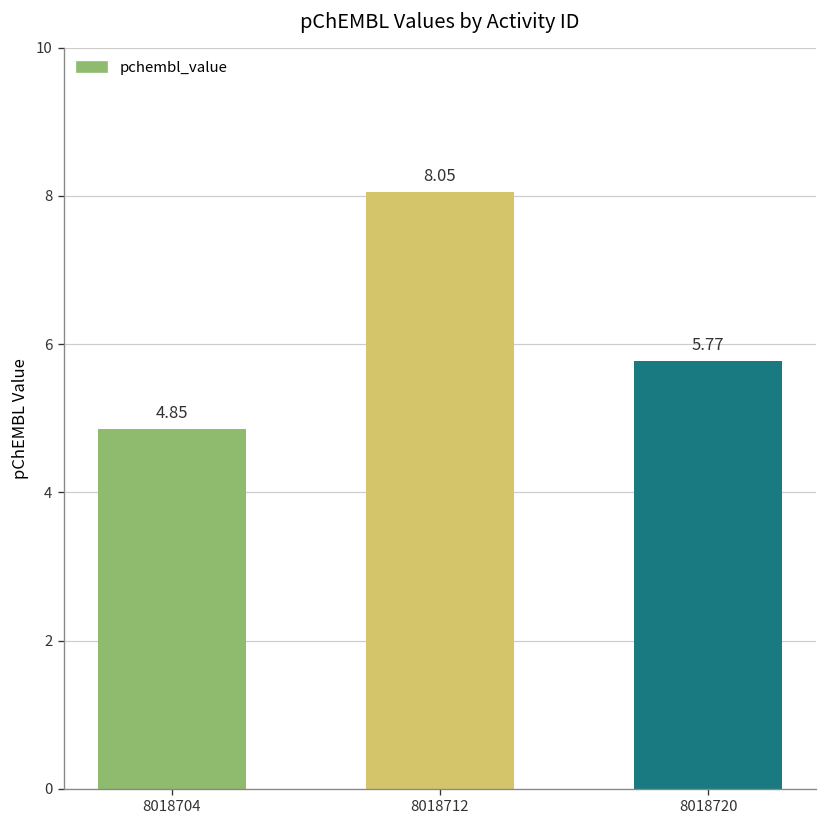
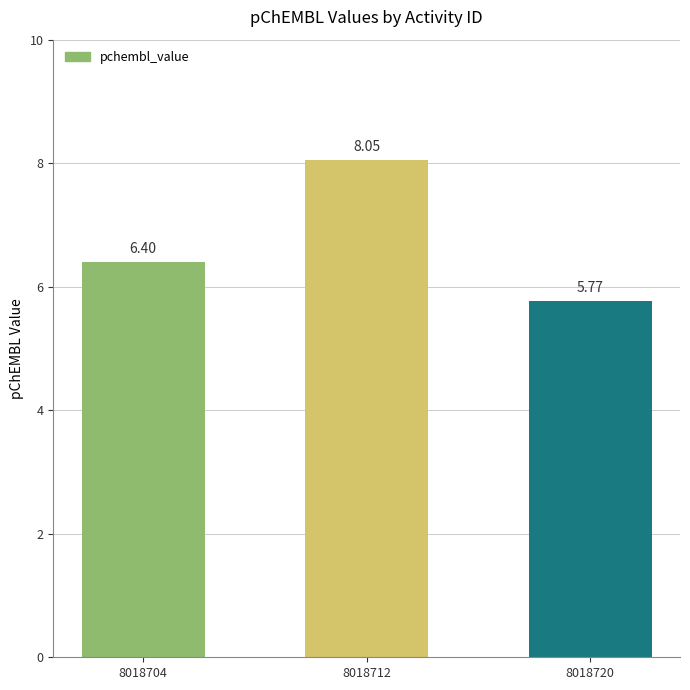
  {
-   "8018704": 4.85,
+   "8018704": 6.40,
    "8018712": 8.05,
    "8018720": 5.77
  }
